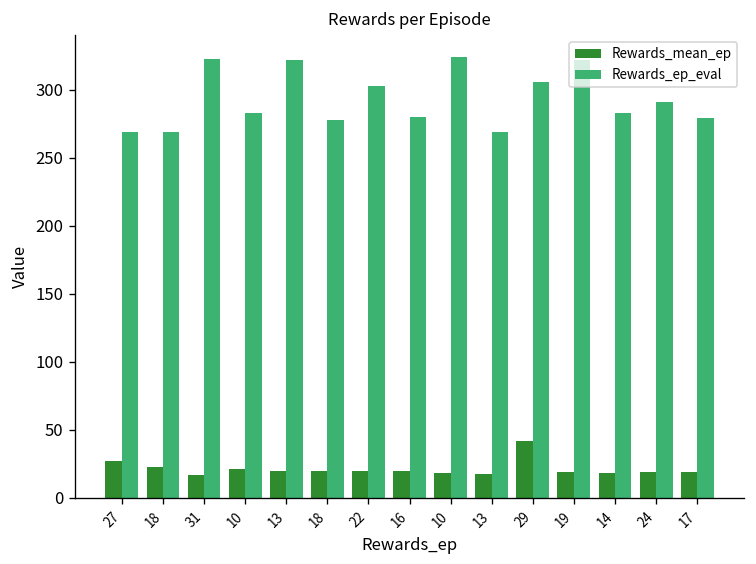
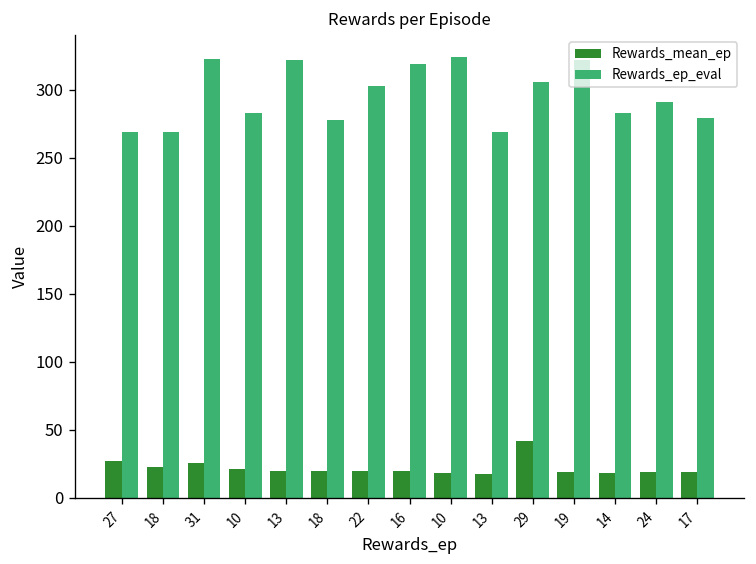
  {
    "Rewards_mean_ep": {
      "27": 27,
-     "31": 16,
+     "31": 25,
      "22": 20,
      "16": 19,
      "29": 42,
      "19": 19,
      "14": 18,
      "24": 19,
      "17": 19
    },
    "Rewards_ep_eval": {
      "27": 269,
      "31": 323,
      "22": 303,
-     "16": 280,
+     "16": 319,
      "29": 306,
      "14": 283,
      "24": 291,
      "17": 279
    }
  }
